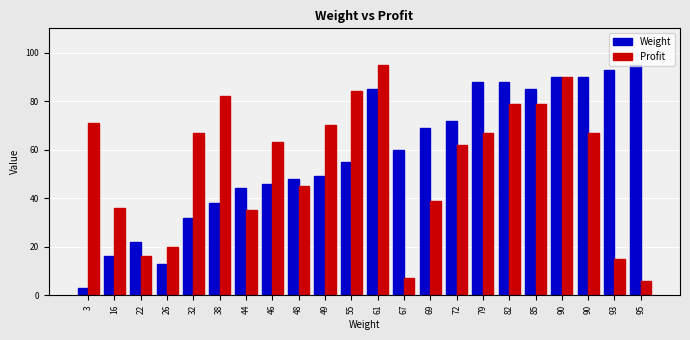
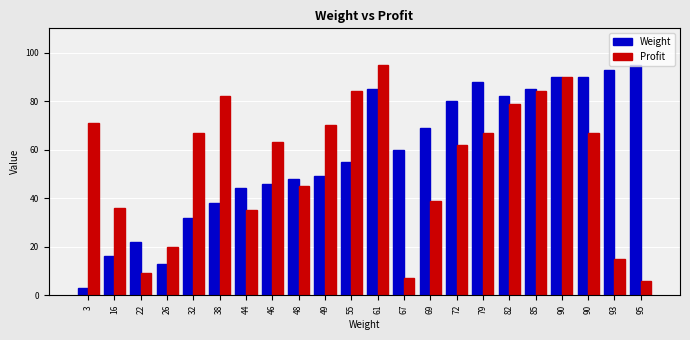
  {
    "Weight": {
      "3": 3,
      "16": 16,
      "22": 22,
      "26": 13,
      "32": 32,
      "38": 38,
      "44": 44,
      "46": 46,
      "48": 48,
      "49": 49,
      "55": 55,
      "61": 85,
      "67": 60,
      "69": 69,
-     "72": 72,
+     "72": 80,
      "79": 88,
-     "82": 88,
+     "82": 82,
      "85": 85,
      "93": 93
    },
    "Profit": {
      "3": 71,
      "16": 36,
-     "22": 16,
+     "22": 9,
      "26": 20,
      "32": 67,
      "38": 82,
      "44": 35,
      "46": 63,
      "48": 45,
      "49": 70,
      "55": 84,
      "61": 95,
      "67": 7,
      "69": 39,
      "72": 62,
      "79": 67,
      "82": 79,
-     "85": 79,
+     "85": 84,
      "93": 15,
      "95": 6
    }
  }
